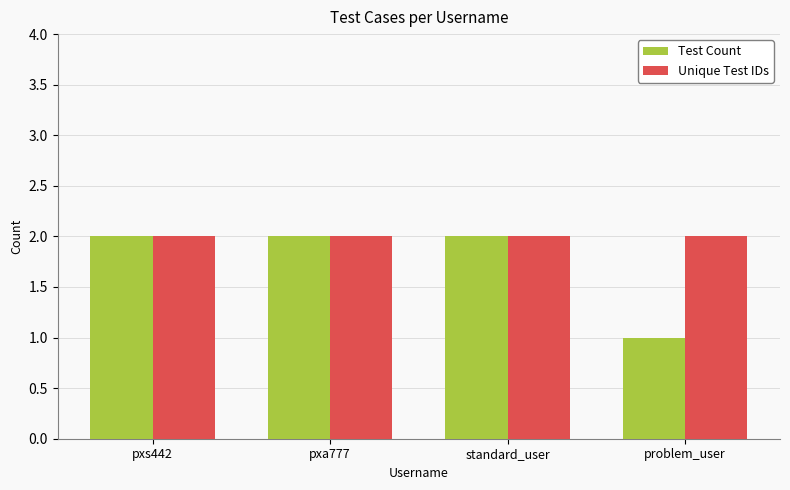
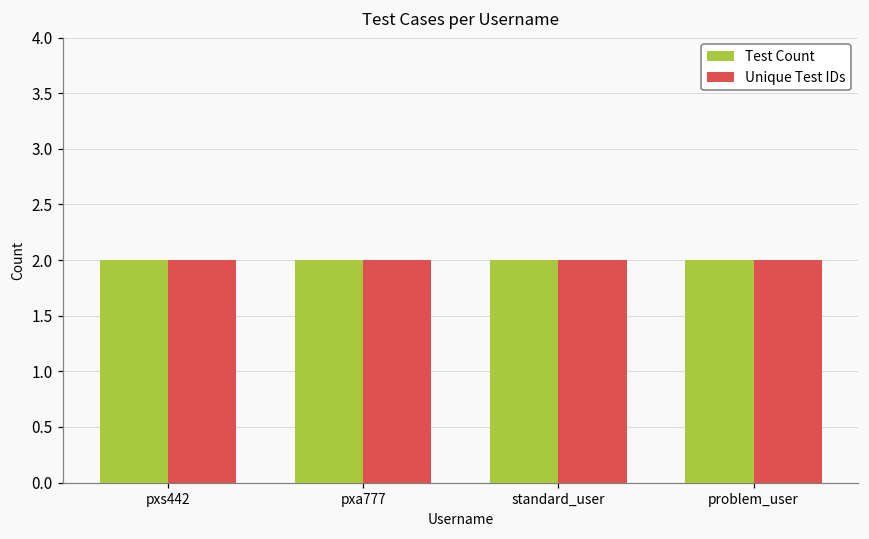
  {
    "Test Count": {
      "pxs442": 2,
      "pxa777": 2,
      "standard_user": 2,
-     "problem_user": 1
+     "problem_user": 2
    },
    "Unique Test IDs": {
      "pxs442": 2,
      "pxa777": 2,
      "standard_user": 2,
      "problem_user": 2
    }
  }
